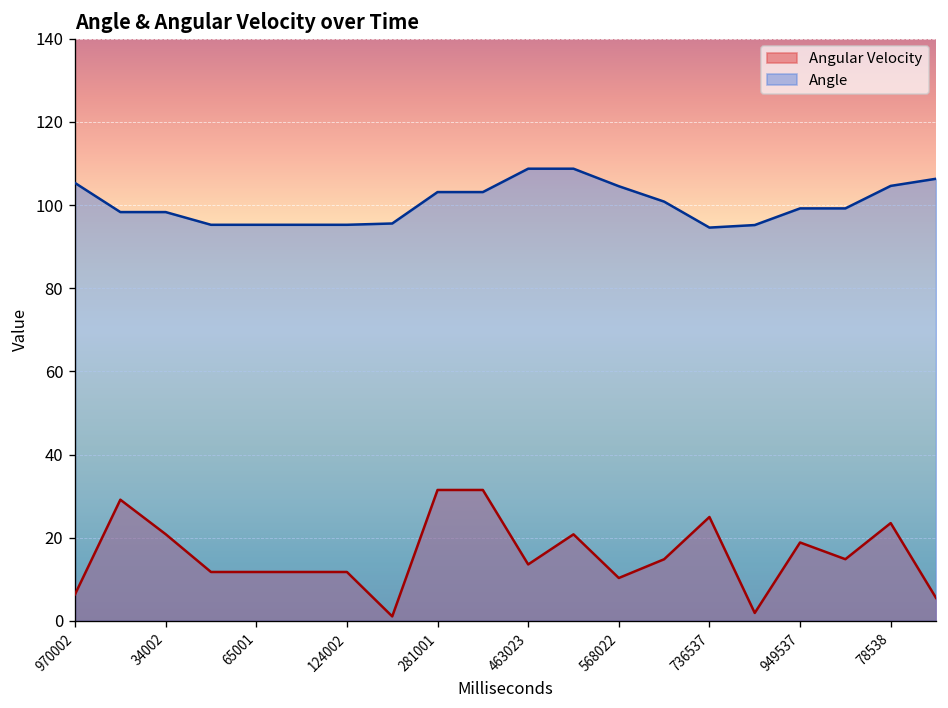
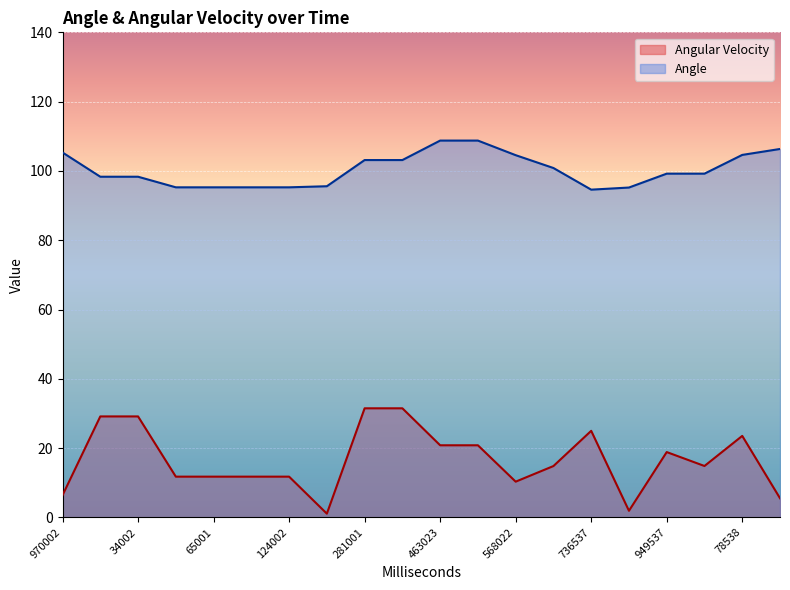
  {
    "Angular Velocity": {
      "970002": 6,
-     "34002": 21,
+     "34002": 29,
      "65001": 12,
      "124002": 12,
      "281001": 31,
-     "463023": 14,
+     "463023": 21,
      "568022": 10,
      "736537": 25,
      "949537": 19,
      "78538": 24
    },
    "Angle": {
      "970002": 105,
      "34002": 98,
      "65001": 95,
      "124002": 95,
      "281001": 103,
      "463023": 109,
      "568022": 105,
      "736537": 95,
      "949537": 99,
      "78538": 105
    }
  }
